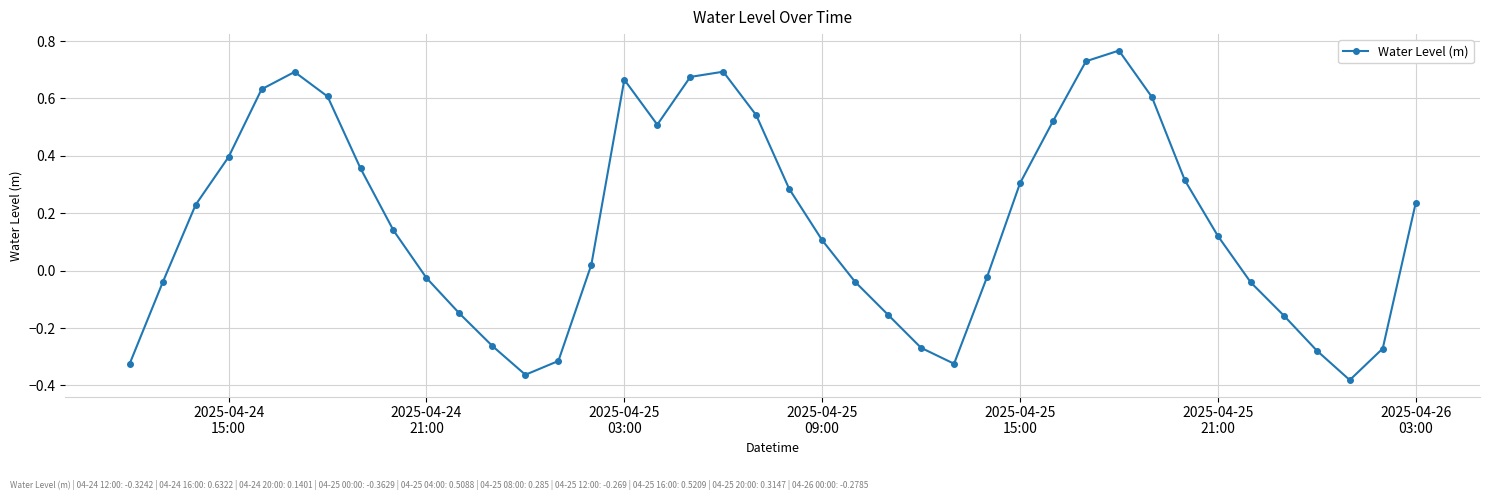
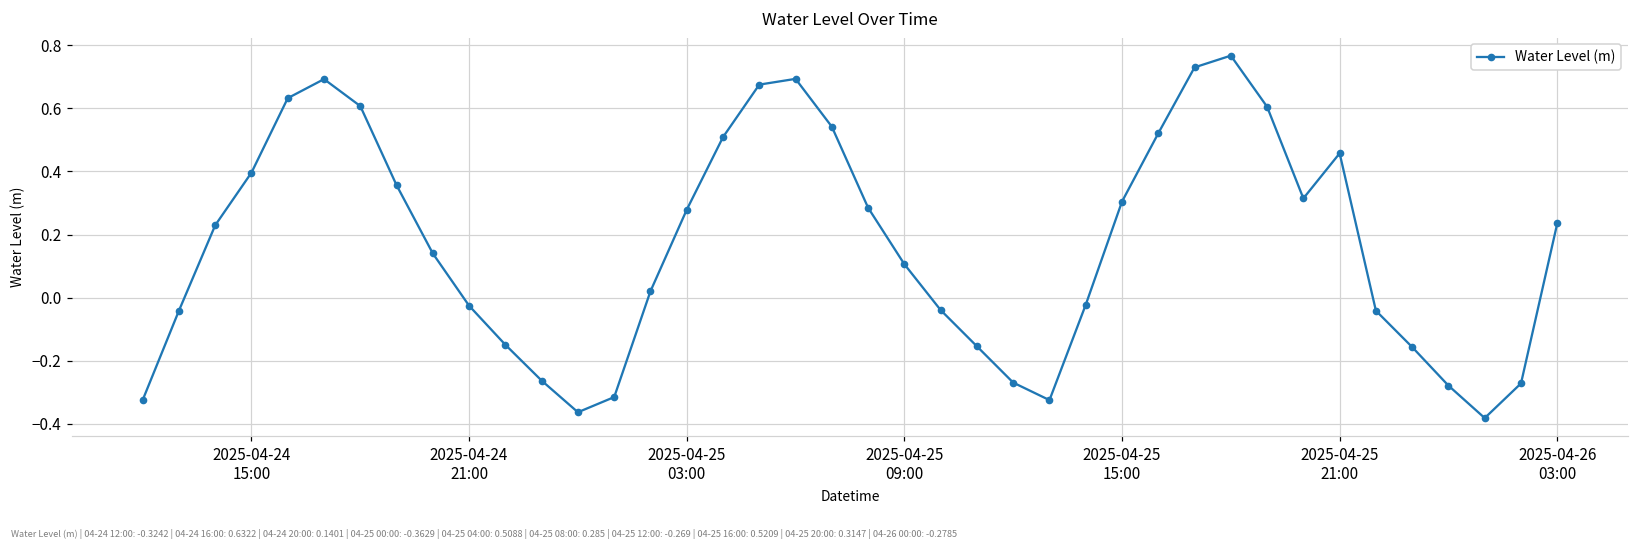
  {
    "2025-04-24 15:00": 0.40,
    "2025-04-24 21:00": -0.03,
-   "2025-04-25 03:00": 0.67,
+   "2025-04-25 03:00": 0.28,
    "2025-04-25 09:00": 0.11,
    "2025-04-25 15:00": 0.30,
-   "2025-04-25 21:00": 0.12,
+   "2025-04-25 21:00": 0.46,
    "2025-04-26 03:00": 0.24
  }
